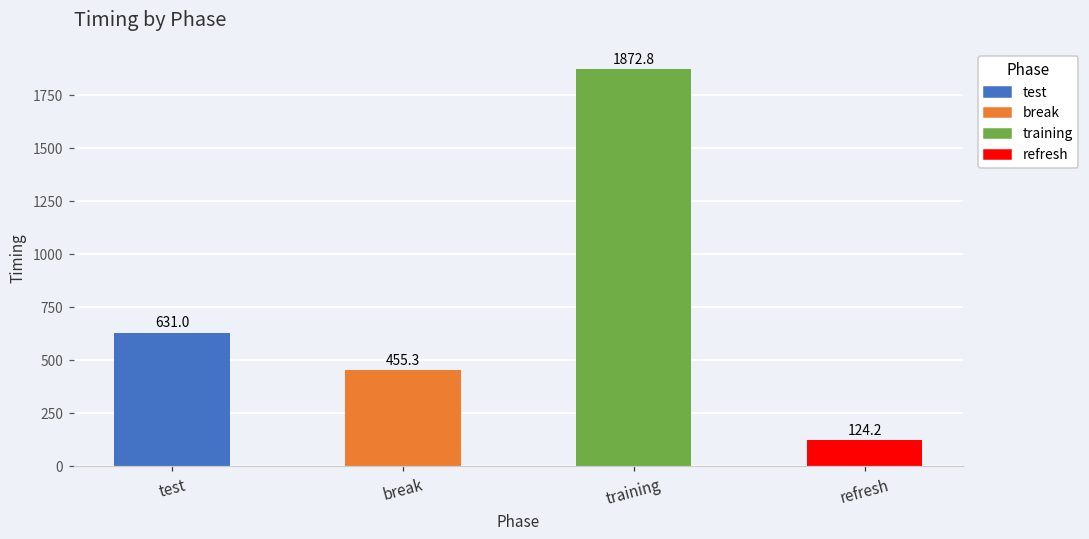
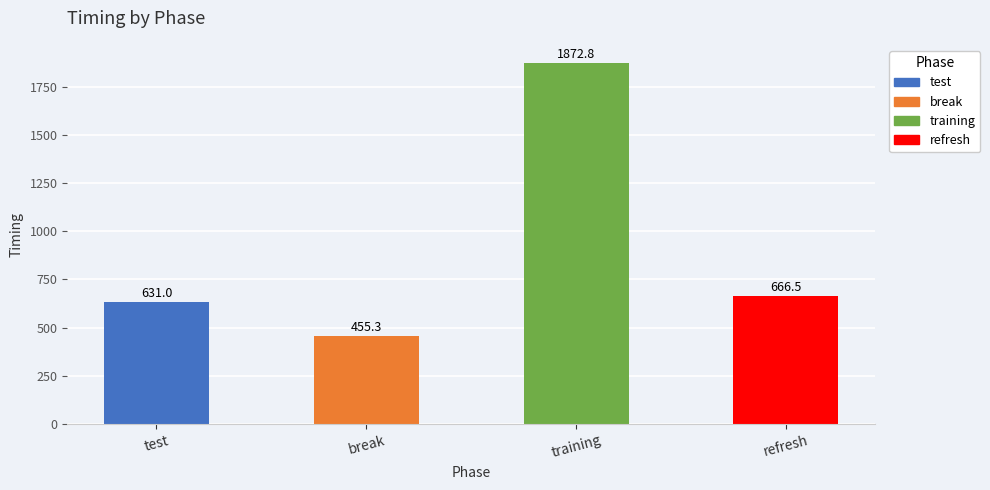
  {
    "test": 631.0,
    "break": 455.3,
    "training": 1872.8,
-   "refresh": 124.2
+   "refresh": 666.5
  }
